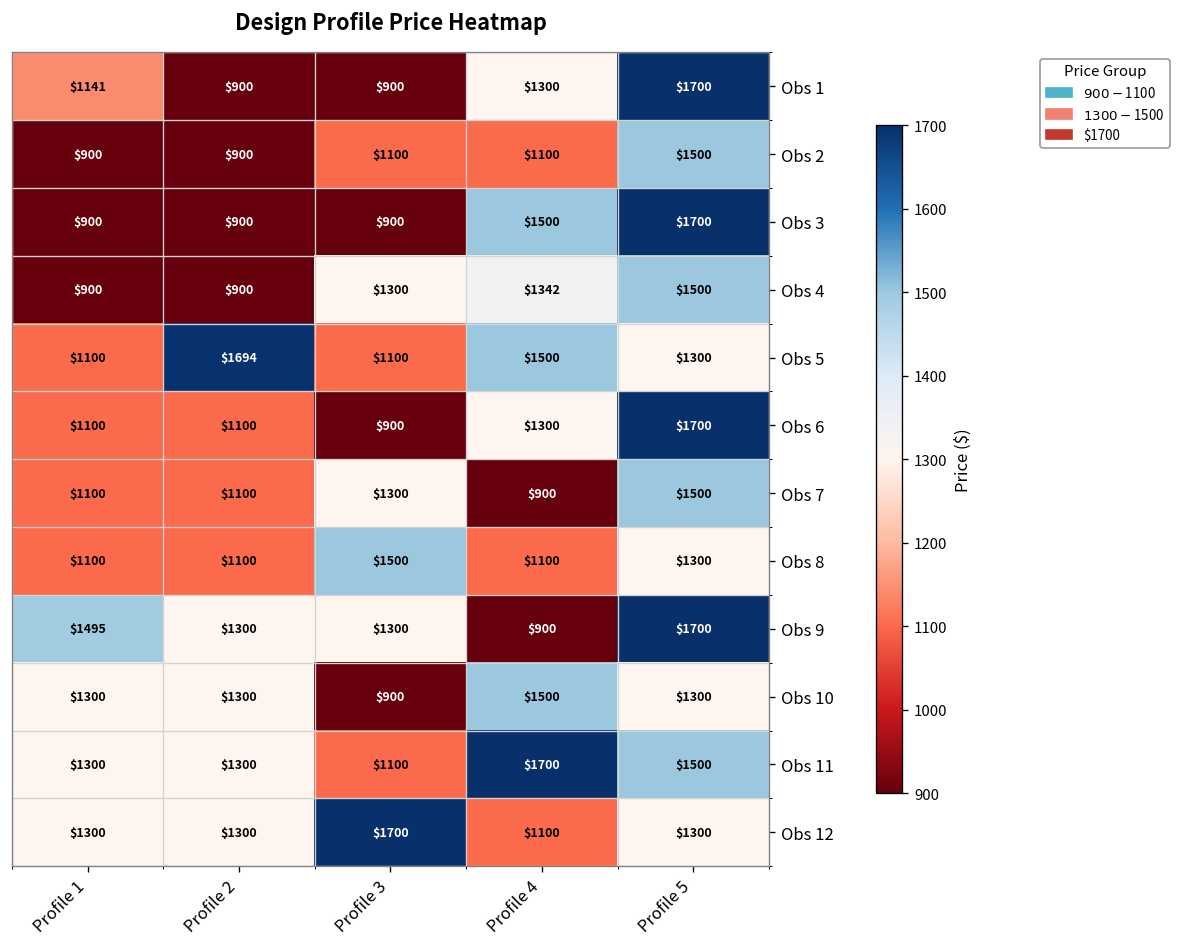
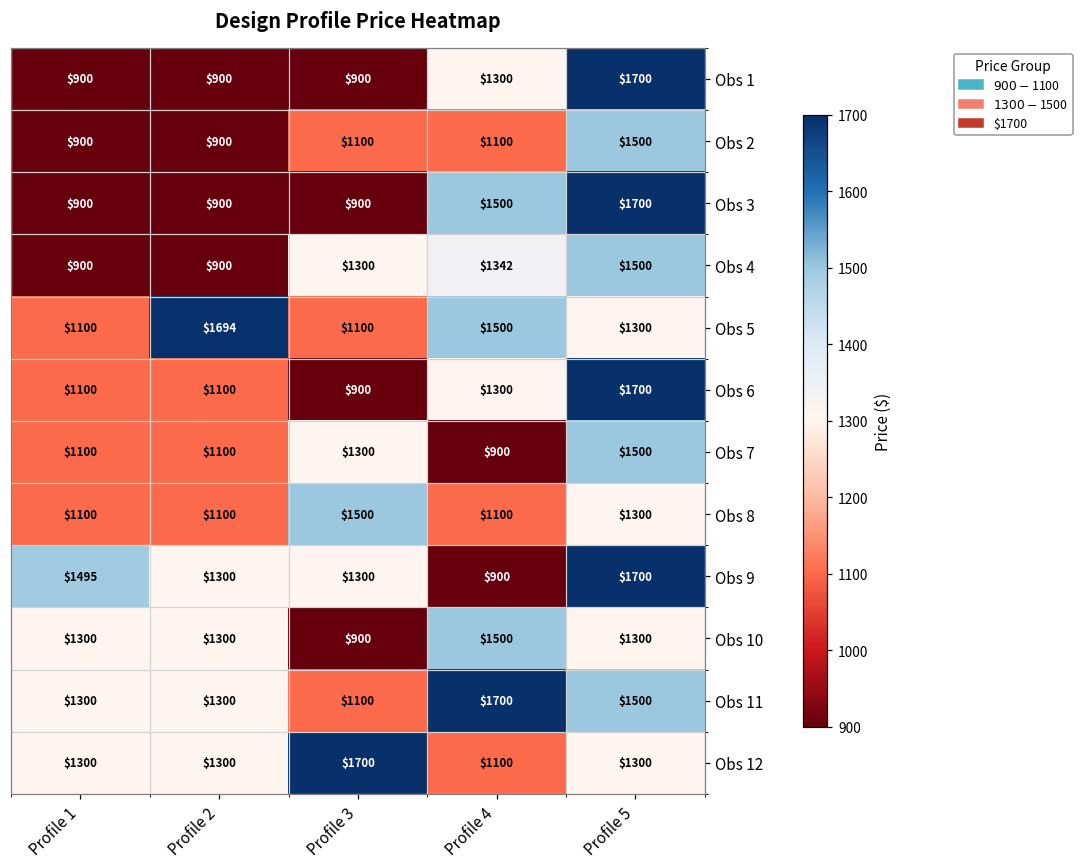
  {
    "Obs 1": {
-     "Profile 1": "$1141",
+     "Profile 1": "$900",
      "Profile 2": "$900",
      "Profile 3": "$900",
      "Profile 4": "$1300",
      "Profile 5": "$1700"
    },
    "Obs 2": {
      "Profile 1": "$900",
      "Profile 2": "$900",
      "Profile 3": "$1100",
      "Profile 4": "$1100",
      "Profile 5": "$1500"
    },
    "Obs 3": {
      "Profile 1": "$900",
      "Profile 2": "$900",
      "Profile 3": "$900",
      "Profile 4": "$1500",
      "Profile 5": "$1700"
    },
    "Obs 4": {
      "Profile 1": "$900",
      "Profile 2": "$900",
      "Profile 3": "$1300",
      "Profile 4": "$1342",
      "Profile 5": "$1500"
    },
    "Obs 5": {
      "Profile 1": "$1100",
      "Profile 2": "$1694",
      "Profile 3": "$1100",
      "Profile 4": "$1500",
      "Profile 5": "$1300"
    },
    "Obs 6": {
      "Profile 1": "$1100",
      "Profile 2": "$1100",
      "Profile 3": "$900",
      "Profile 4": "$1300",
      "Profile 5": "$1700"
    },
    "Obs 7": {
      "Profile 1": "$1100",
      "Profile 2": "$1100",
      "Profile 3": "$1300",
      "Profile 4": "$900",
      "Profile 5": "$1500"
    },
    "Obs 8": {
      "Profile 1": "$1100",
      "Profile 2": "$1100",
      "Profile 3": "$1500",
      "Profile 4": "$1100",
      "Profile 5": "$1300"
    },
    "Obs 9": {
      "Profile 1": "$1495",
      "Profile 2": "$1300",
      "Profile 3": "$1300",
      "Profile 4": "$900",
      "Profile 5": "$1700"
    },
    "Obs 10": {
      "Profile 1": "$1300",
      "Profile 2": "$1300",
      "Profile 3": "$900",
      "Profile 4": "$1500",
      "Profile 5": "$1300"
    },
    "Obs 11": {
      "Profile 1": "$1300",
      "Profile 2": "$1300",
      "Profile 3": "$1100",
      "Profile 4": "$1700",
      "Profile 5": "$1500"
    },
    "Obs 12": {
      "Profile 1": "$1300",
      "Profile 2": "$1300",
      "Profile 3": "$1700",
      "Profile 4": "$1100",
      "Profile 5": "$1300"
    }
  }
